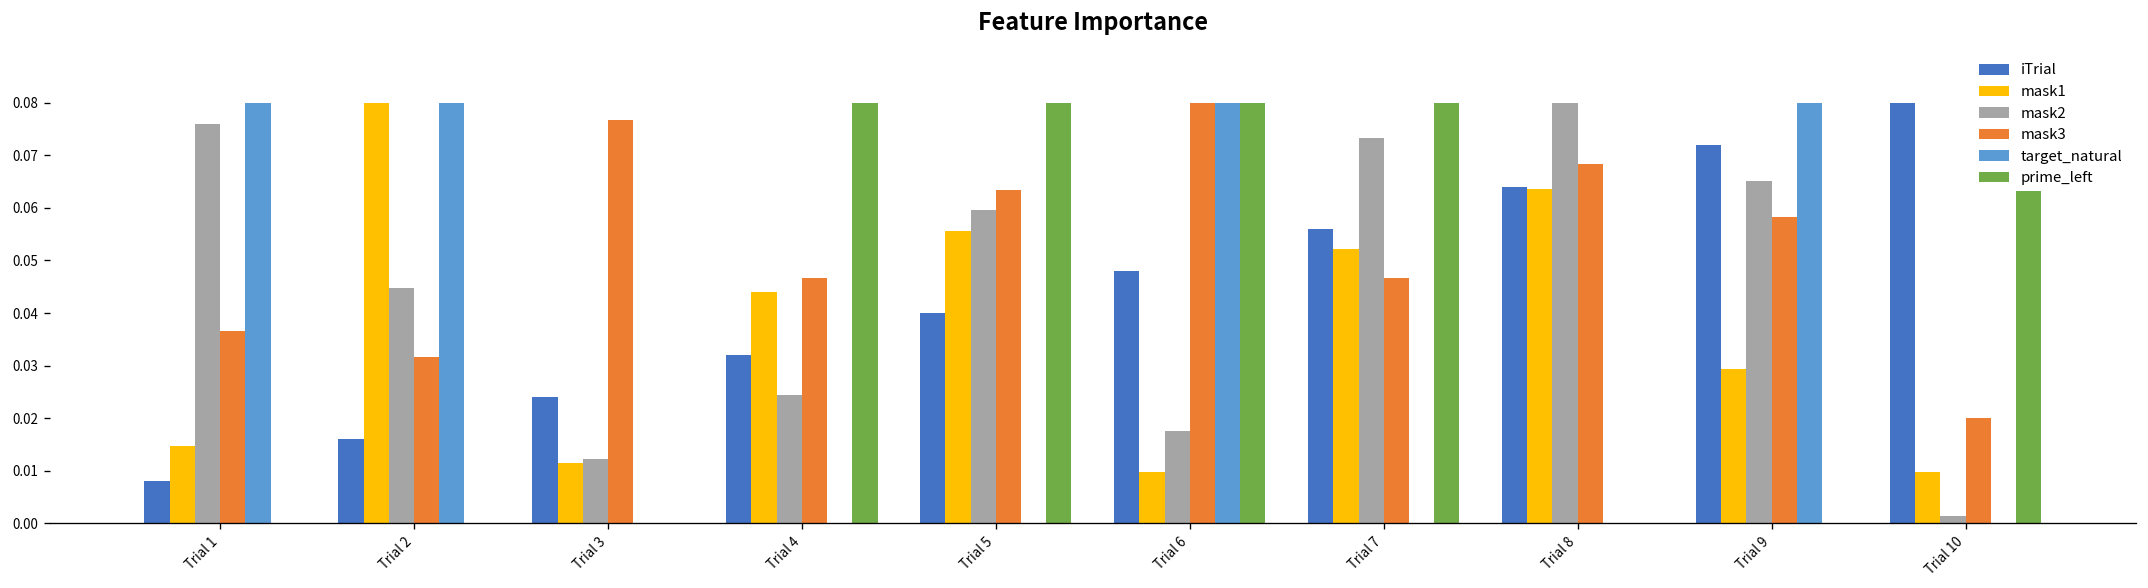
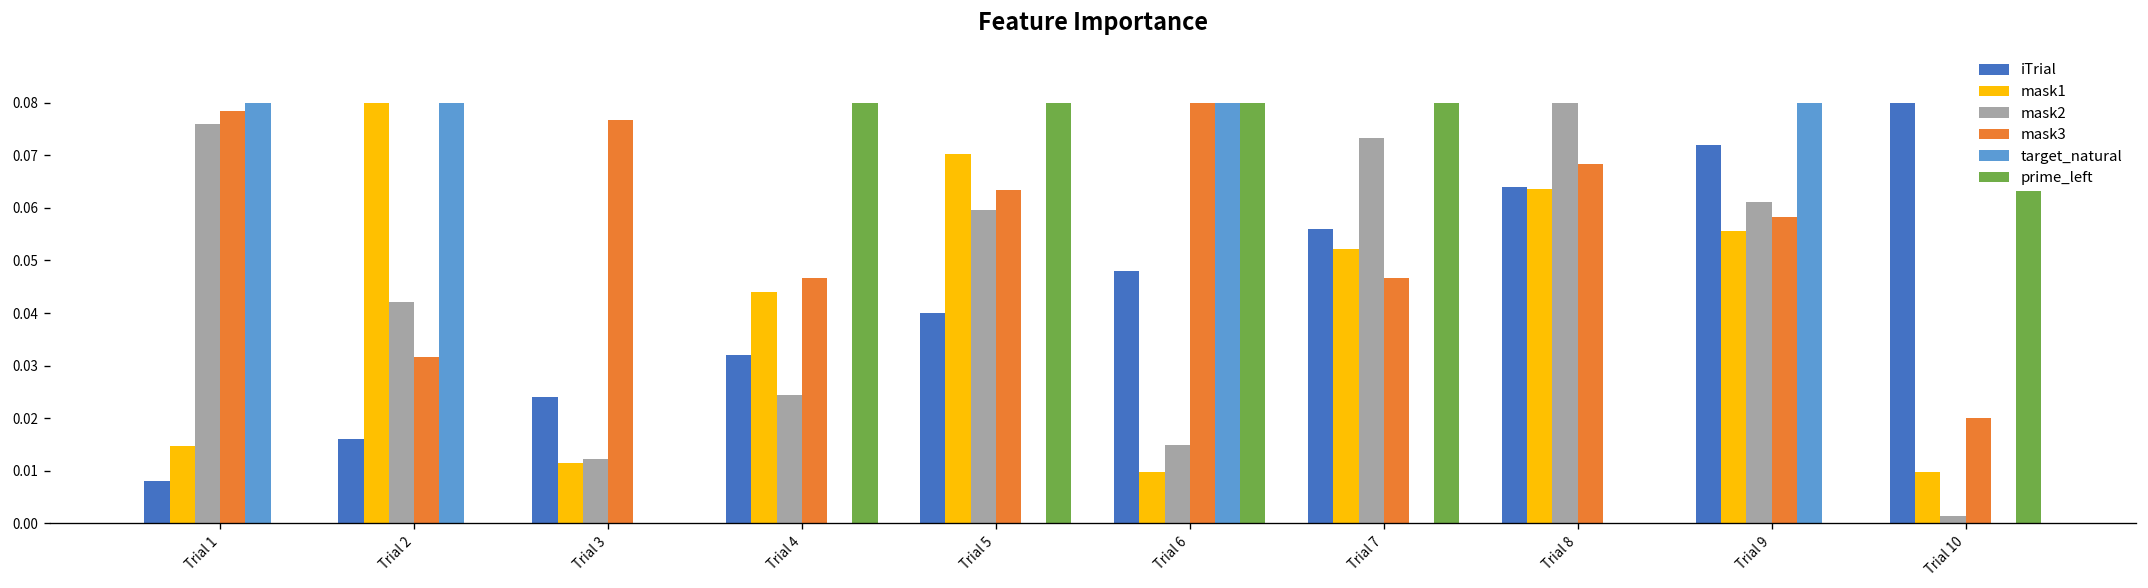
  {
    "mask1": {
      "Trial 1": 0.015,
      "Trial 2": 0.080,
      "Trial 3": 0.011,
      "Trial 4": 0.044,
-     "Trial 5": 0.056,
+     "Trial 5": 0.070,
      "Trial 6": 0.010,
      "Trial 7": 0.052,
      "Trial 8": 0.064,
-     "Trial 9": 0.029,
+     "Trial 9": 0.056,
      "Trial 10": 0.010
    },
    "mask2": {
      "Trial 1": 0.076,
-     "Trial 2": 0.045,
+     "Trial 2": 0.042,
      "Trial 3": 0.012,
      "Trial 4": 0.024,
      "Trial 5": 0.060,
-     "Trial 6": 0.018,
+     "Trial 6": 0.015,
      "Trial 7": 0.073,
      "Trial 8": 0.080,
-     "Trial 9": 0.065,
+     "Trial 9": 0.061,
      "Trial 10": 0.001
    },
    "mask3": {
-     "Trial 1": 0.037,
+     "Trial 1": 0.078,
      "Trial 2": 0.032,
      "Trial 3": 0.077,
      "Trial 4": 0.047,
      "Trial 5": 0.063,
      "Trial 6": 0.080,
      "Trial 7": 0.047,
      "Trial 8": 0.068,
      "Trial 9": 0.058,
      "Trial 10": 0.020
    },
    "prime_left": {
      "Trial 1": 0.000,
      "Trial 2": 0.000,
      "Trial 3": 0.000,
      "Trial 4": 0.080,
      "Trial 5": 0.080,
      "Trial 6": 0.080,
      "Trial 7": 0.080,
      "Trial 8": 0.000,
      "Trial 9": 0.000
    }
  }
